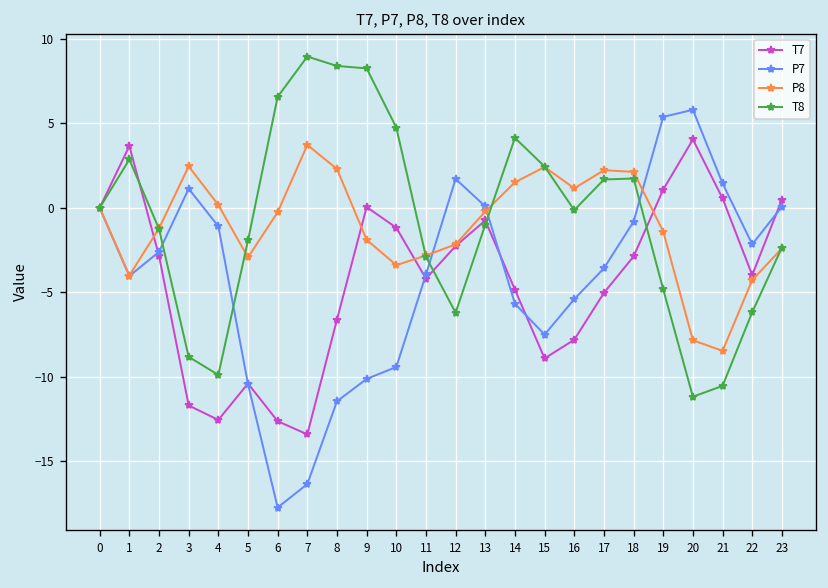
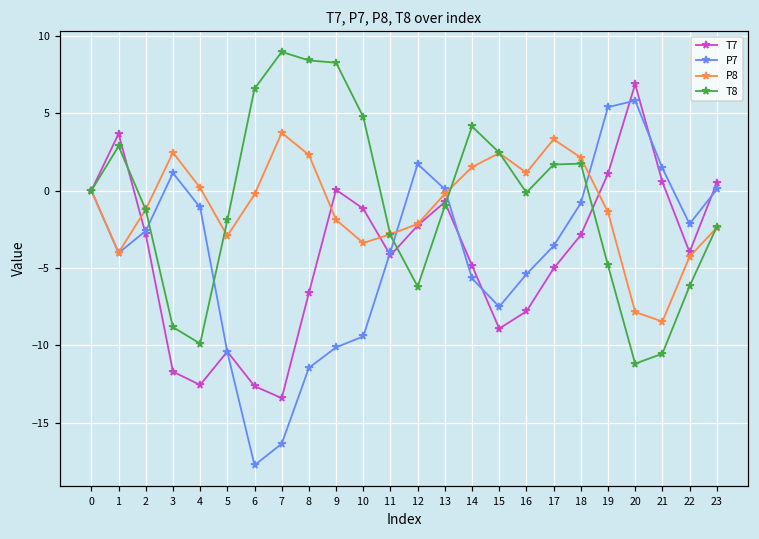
  {
    "T7": {
      "1": 3.7,
      "2": -2.8,
      "3": -11.7,
      "4": -12.6,
      "6": -12.6,
      "7": -13.4,
      "8": -6.6,
      "9": 0.0,
      "10": -1.2,
      "11": -4.2,
      "13": -0.7,
      "14": -4.8,
      "15": -8.9,
      "16": -7.8,
      "17": -5.0,
      "18": -2.9,
      "19": 1.1,
-     "20": 4.0,
+     "20": 6.9,
      "21": 0.6,
      "22": -4.0,
      "23": 0.5
    },
    "P7": {
      "2": -2.6,
      "3": 1.1,
      "4": -1.1,
      "6": -17.7,
      "7": -16.4,
      "8": -11.5,
      "9": -10.1,
      "10": -9.4,
      "11": -3.9,
      "12": 1.7,
      "13": 0.1,
      "14": -5.7,
      "15": -7.5,
      "16": -5.4,
      "17": -3.6,
      "18": -0.8,
      "19": 5.4,
      "20": 5.8,
      "21": 1.4,
      "22": -2.2,
      "23": 0.1
    },
    "P8": {
      "3": 2.5,
      "4": 0.2,
      "5": -2.9,
      "6": -0.3,
      "7": 3.7,
      "8": 2.3,
      "9": -1.9,
      "10": -3.4,
      "13": -0.2,
      "14": 1.5,
      "16": 1.2,
-     "17": 2.2,
+     "17": 3.3,
      "18": 2.1,
      "19": -1.4,
      "20": -7.8,
      "21": -8.5,
      "22": -4.3
    },
    "T8": {
      "1": 2.9,
      "3": -8.8,
      "4": -9.9,
      "5": -1.9,
      "6": 6.6,
      "7": 9.0,
      "8": 8.4,
      "9": 8.3,
      "10": 4.8,
      "12": -6.2,
      "13": -1.0,
      "14": 4.1,
      "16": -0.1,
      "17": 1.7,
      "18": 1.7,
      "19": -4.8,
      "20": -11.2,
      "21": -10.5,
      "22": -6.2
    }
  }
